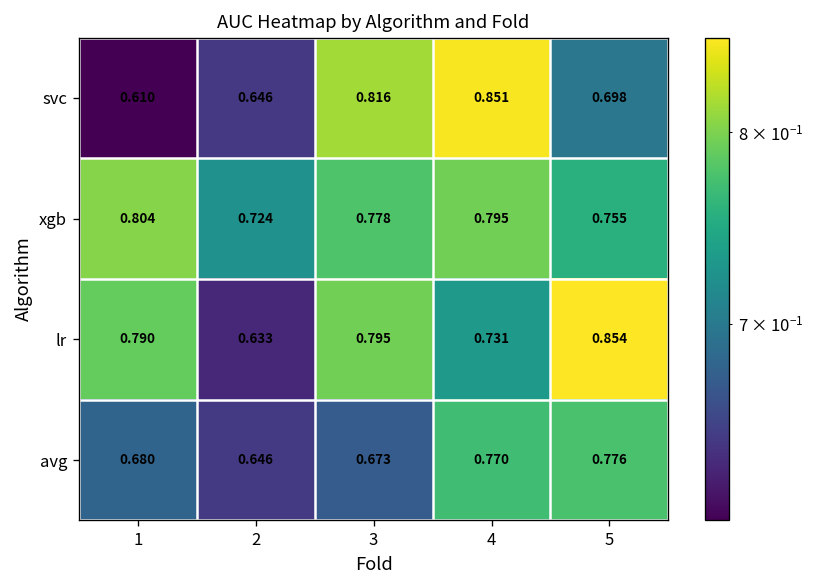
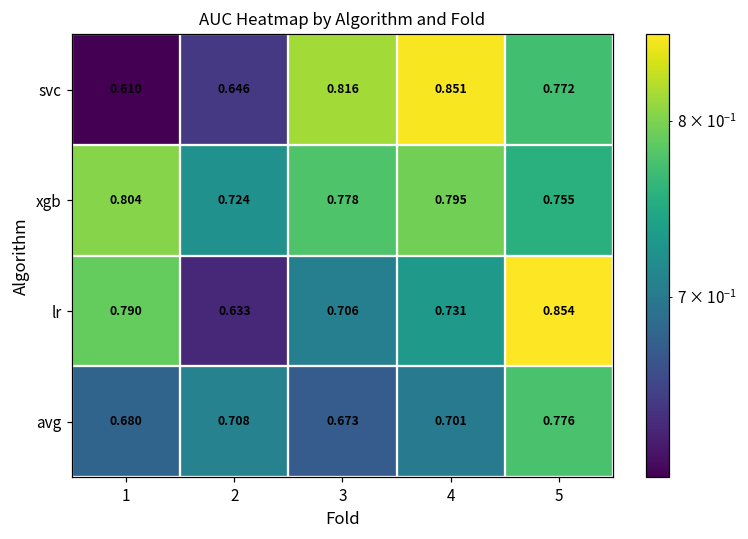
  {
    "svc": {
      "1": 0.610,
      "2": 0.646,
      "3": 0.816,
      "4": 0.851,
-     "5": 0.698
+     "5": 0.772
    },
    "xgb": {
      "1": 0.804,
      "2": 0.724,
      "3": 0.778,
      "4": 0.795,
      "5": 0.755
    },
    "lr": {
      "1": 0.790,
      "2": 0.633,
-     "3": 0.795,
+     "3": 0.706,
      "4": 0.731,
      "5": 0.854
    },
    "avg": {
      "1": 0.680,
-     "2": 0.646,
+     "2": 0.708,
      "3": 0.673,
-     "4": 0.770,
+     "4": 0.701,
      "5": 0.776
    }
  }
